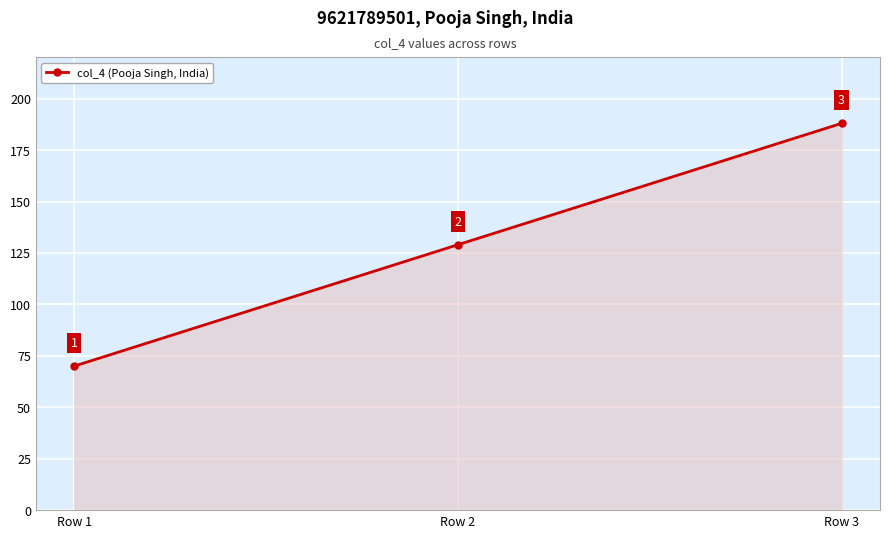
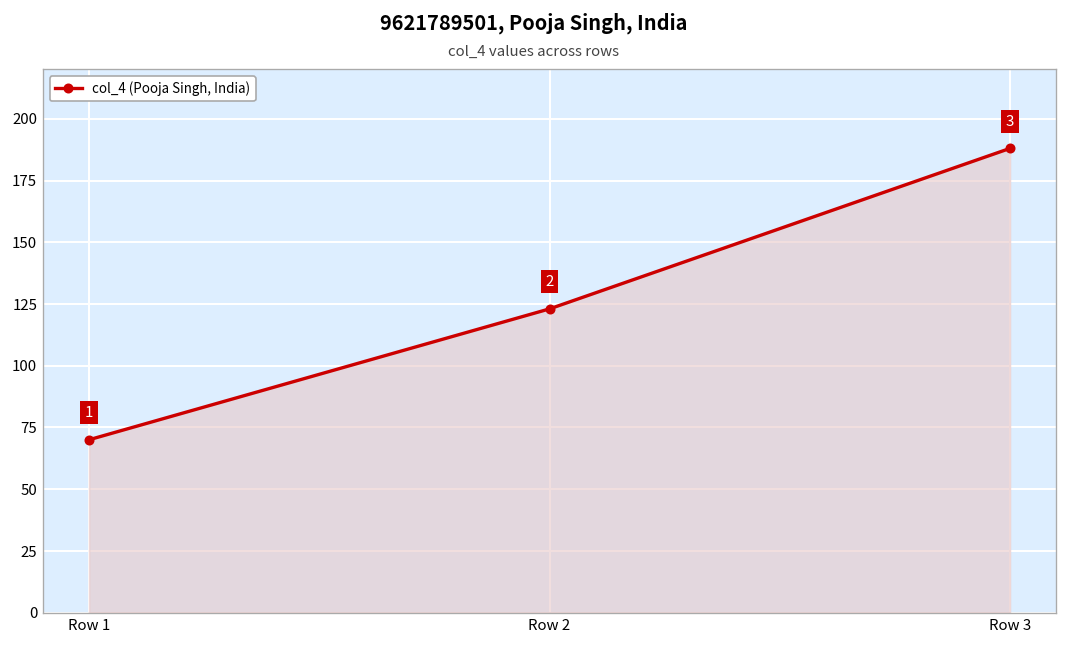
  {
-   "Row 2": 129
+   "Row 2": 123
  }
